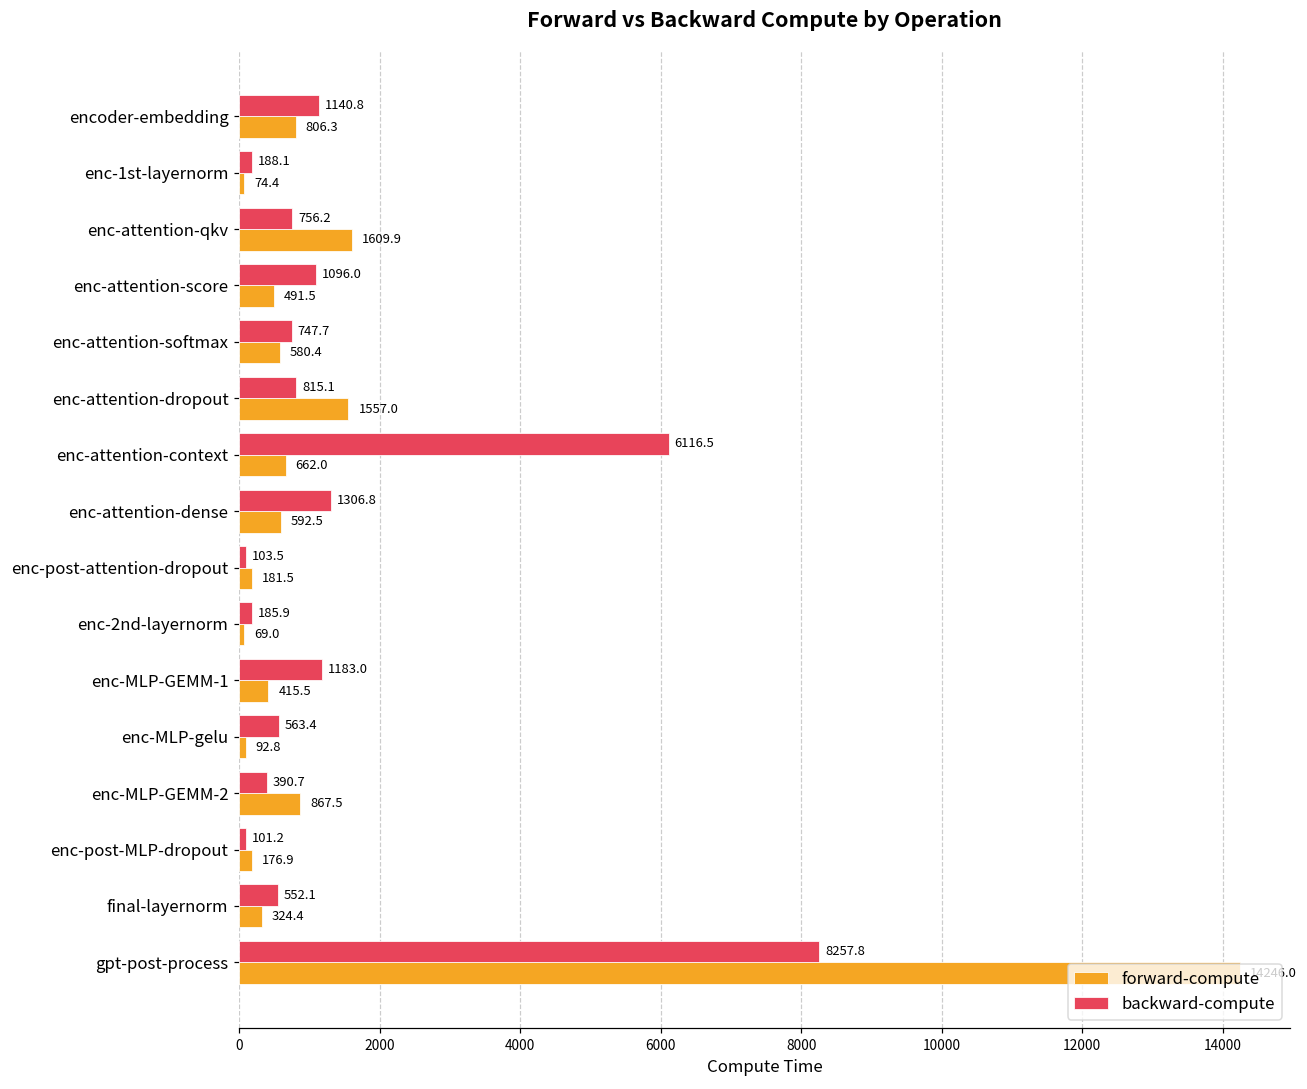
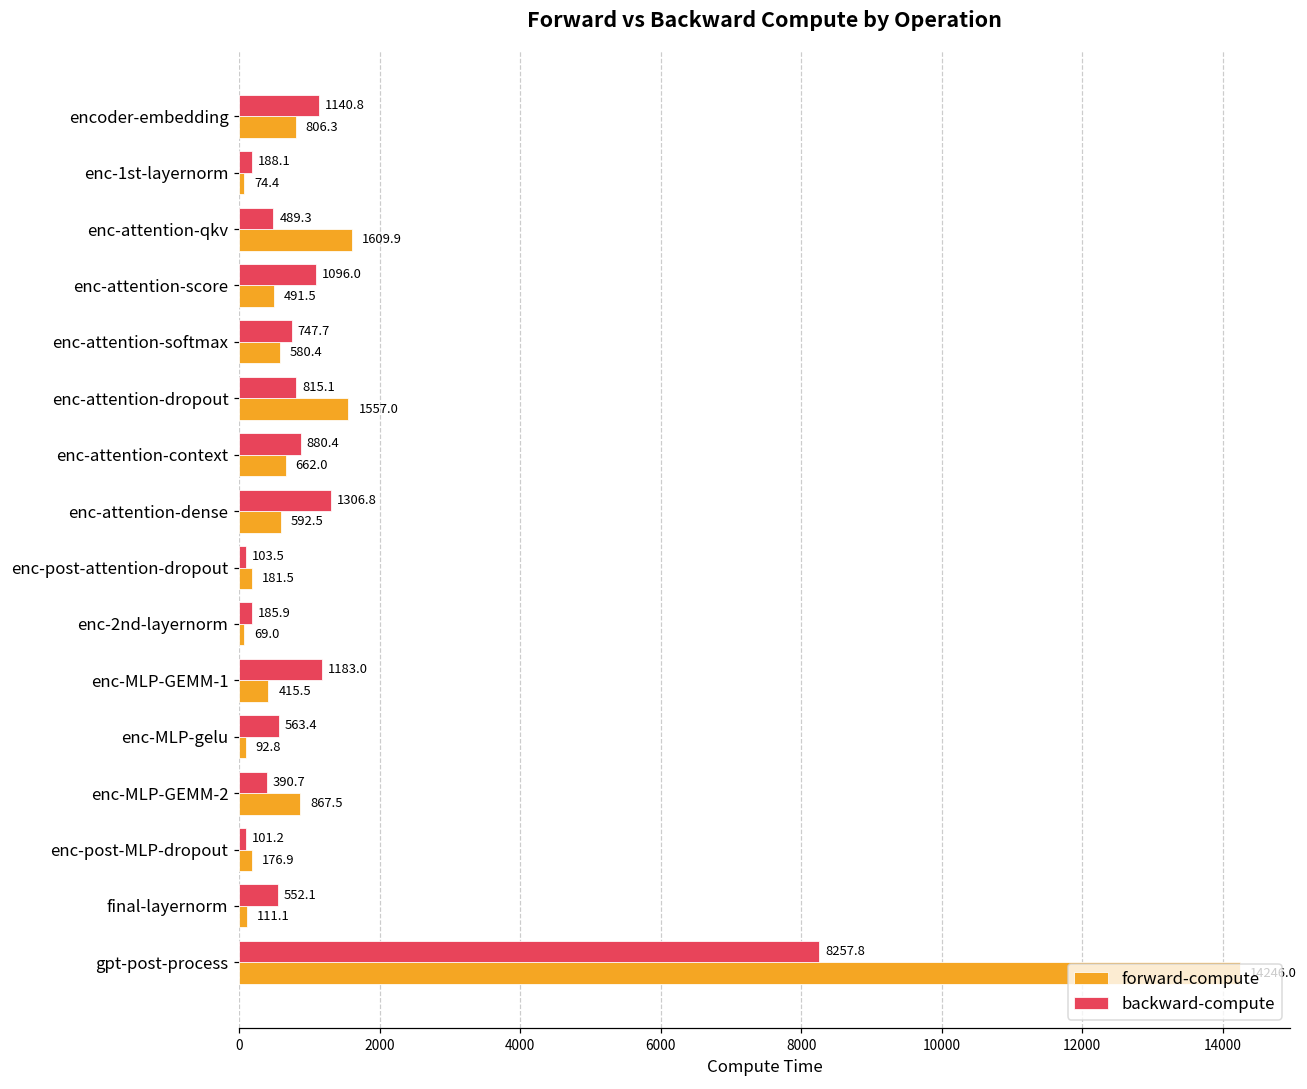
  {
    "forward-compute": {
      "encoder-embedding": 806.3,
      "enc-1st-layernorm": 74.4,
      "enc-attention-qkv": 1609.9,
      "enc-attention-score": 491.5,
      "enc-attention-softmax": 580.4,
      "enc-attention-dropout": 1557.0,
      "enc-attention-context": 662.0,
      "enc-attention-dense": 592.5,
      "enc-post-attention-dropout": 181.5,
      "enc-2nd-layernorm": 69.0,
      "enc-MLP-GEMM-1": 415.5,
      "enc-MLP-gelu": 92.8,
      "enc-MLP-GEMM-2": 867.5,
      "enc-post-MLP-dropout": 176.9,
-     "final-layernorm": 324.4
+     "final-layernorm": 111.1
    },
    "backward-compute": {
      "encoder-embedding": 1140.8,
      "enc-1st-layernorm": 188.1,
-     "enc-attention-qkv": 756.2,
+     "enc-attention-qkv": 489.3,
      "enc-attention-score": 1096.0,
      "enc-attention-softmax": 747.7,
      "enc-attention-dropout": 815.1,
-     "enc-attention-context": 6116.5,
+     "enc-attention-context": 880.4,
      "enc-attention-dense": 1306.8,
      "enc-post-attention-dropout": 103.5,
      "enc-2nd-layernorm": 185.9,
      "enc-MLP-GEMM-1": 1183.0,
      "enc-MLP-gelu": 563.4,
      "enc-MLP-GEMM-2": 390.7,
      "enc-post-MLP-dropout": 101.2,
      "final-layernorm": 552.1,
      "gpt-post-process": 8257.8
    }
  }
